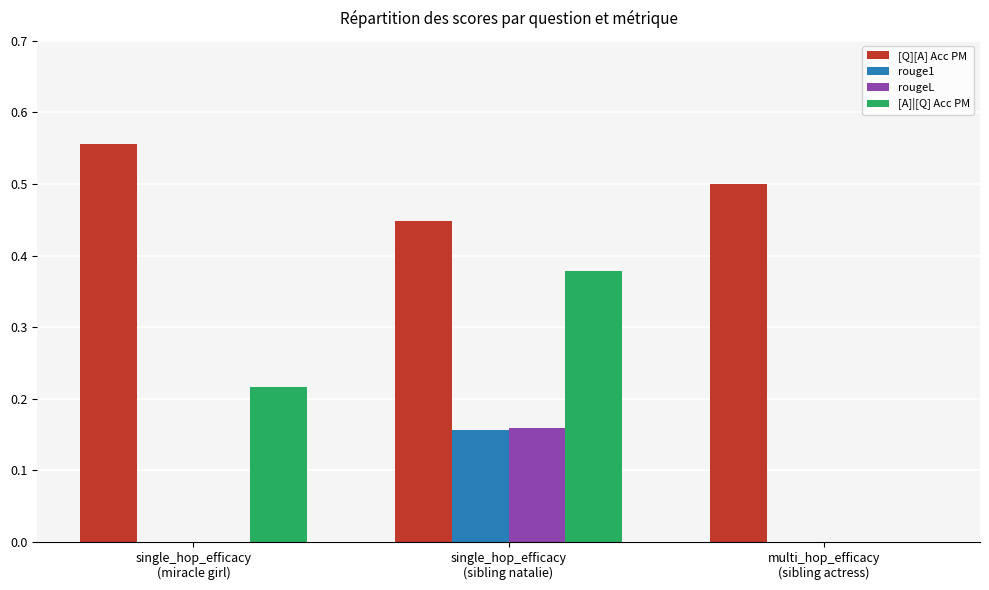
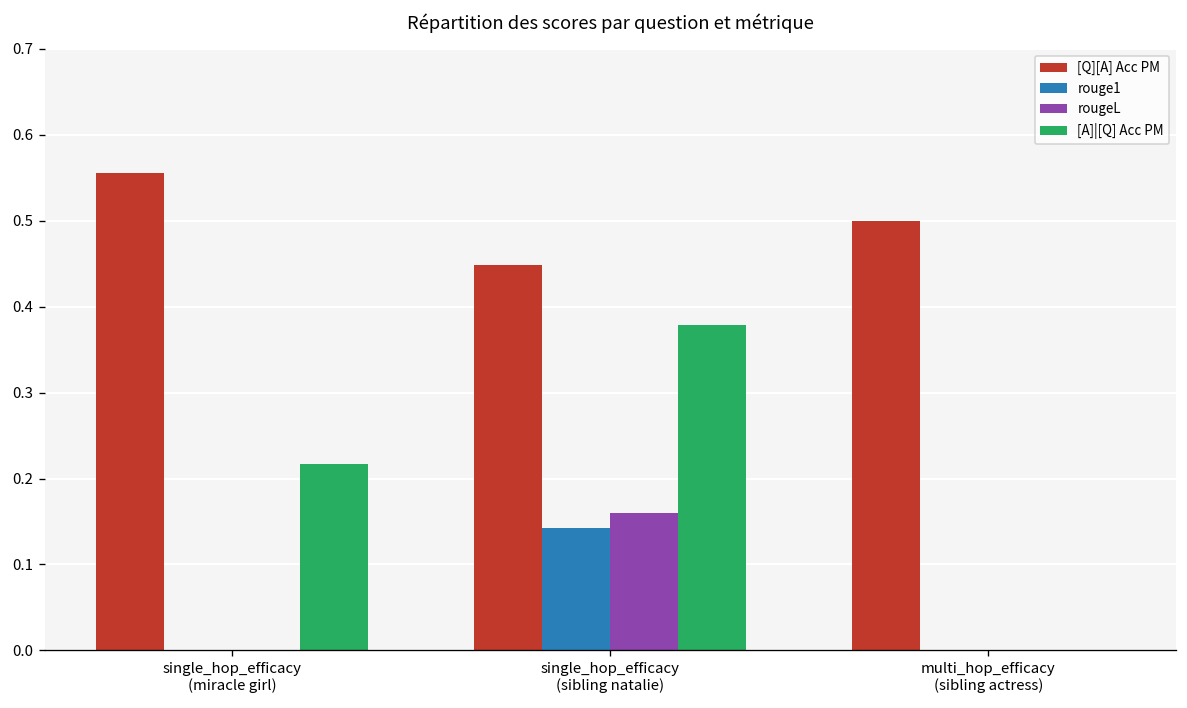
  {
    "[Q][A] Acc PM": {
      "single_hop_efficacy (miracle girl)": 0.56,
      "single_hop_efficacy (sibling natalie)": 0.45,
      "multi_hop_efficacy (sibling actress)": 0.50
    },
    "rouge1": {
      "single_hop_efficacy (miracle girl)": 0.00,
-     "single_hop_efficacy (sibling natalie)": 0.16,
+     "single_hop_efficacy (sibling natalie)": 0.14,
      "multi_hop_efficacy (sibling actress)": 0.00
    },
    "rougeL": {
      "single_hop_efficacy (miracle girl)": 0.00,
      "single_hop_efficacy (sibling natalie)": 0.16,
      "multi_hop_efficacy (sibling actress)": 0.00
    },
    "[A]|[Q] Acc PM": {
      "single_hop_efficacy (miracle girl)": 0.22,
      "single_hop_efficacy (sibling natalie)": 0.38,
      "multi_hop_efficacy (sibling actress)": 0.00
    }
  }
